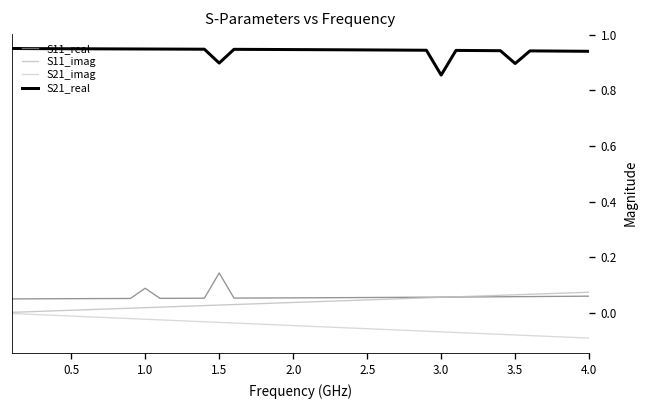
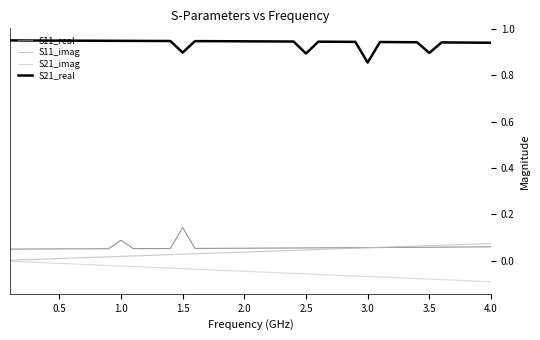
  {
    "S11_real": {
      "0.5": 0.05,
      "1.0": 0.09,
      "1.5": 0.14,
      "2.0": 0.05,
      "4.0": 0.06
    },
    "S21_real": {
      "0.5": 0.95,
      "1.0": 0.95,
      "1.5": 0.90,
      "2.0": 0.95,
-     "2.5": 0.94,
+     "2.5": 0.89,
      "3.0": 0.85,
      "3.5": 0.90,
      "4.0": 0.94
    }
  }
